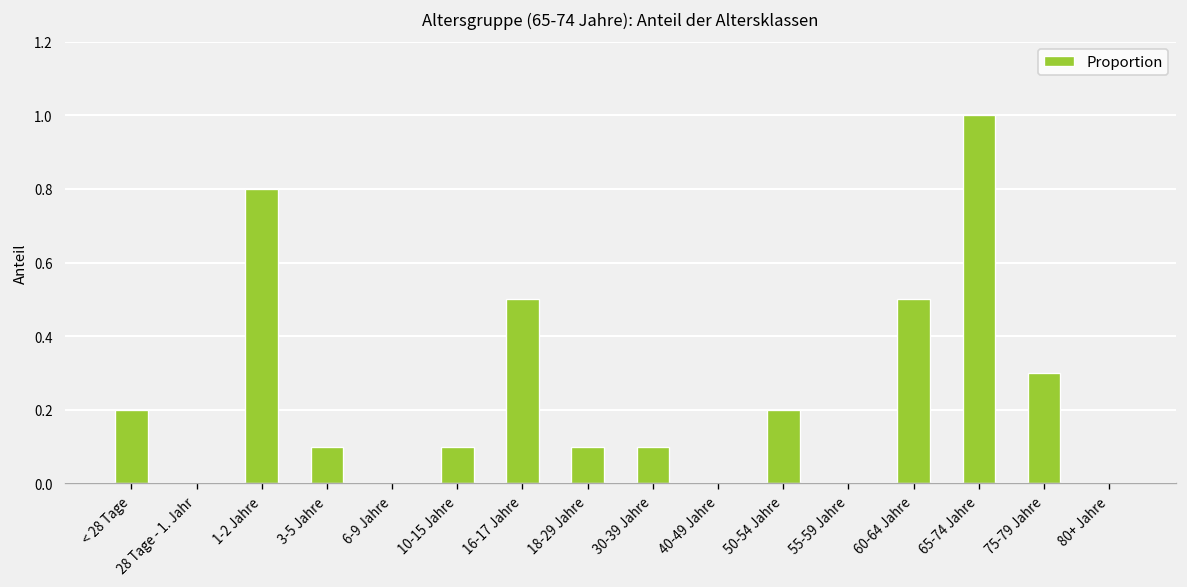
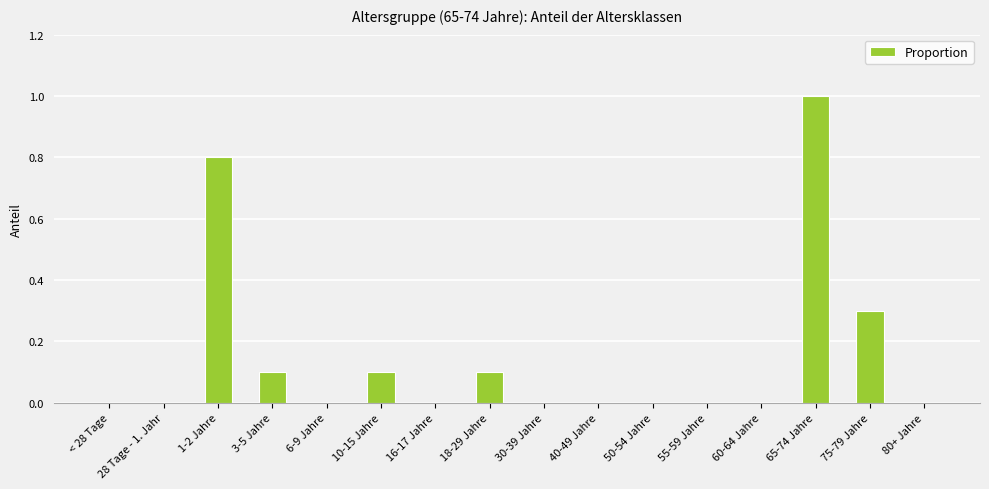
  {
-   "< 28 Tage": 0.2,
+   "< 28 Tage": 0.0,
    "28 Tage - 1. Jahr": 0.0,
    "1-2 Jahre": 0.8,
    "3-5 Jahre": 0.1,
    "6-9 Jahre": 0.0,
    "10-15 Jahre": 0.1,
-   "16-17 Jahre": 0.5,
+   "16-17 Jahre": 0.0,
    "18-29 Jahre": 0.1,
-   "30-39 Jahre": 0.1,
+   "30-39 Jahre": 0.0,
    "40-49 Jahre": 0.0,
-   "50-54 Jahre": 0.2,
+   "50-54 Jahre": 0.0,
    "55-59 Jahre": 0.0,
-   "60-64 Jahre": 0.5,
+   "60-64 Jahre": 0.0,
    "65-74 Jahre": 1.0,
    "75-79 Jahre": 0.3,
    "80+ Jahre": 0.0
  }
